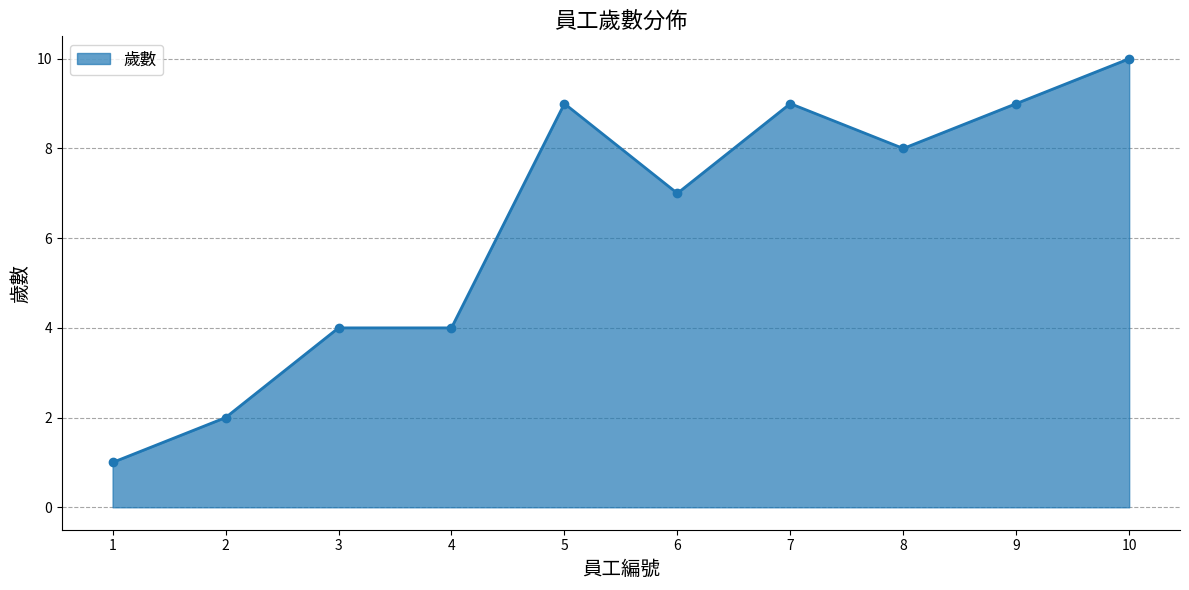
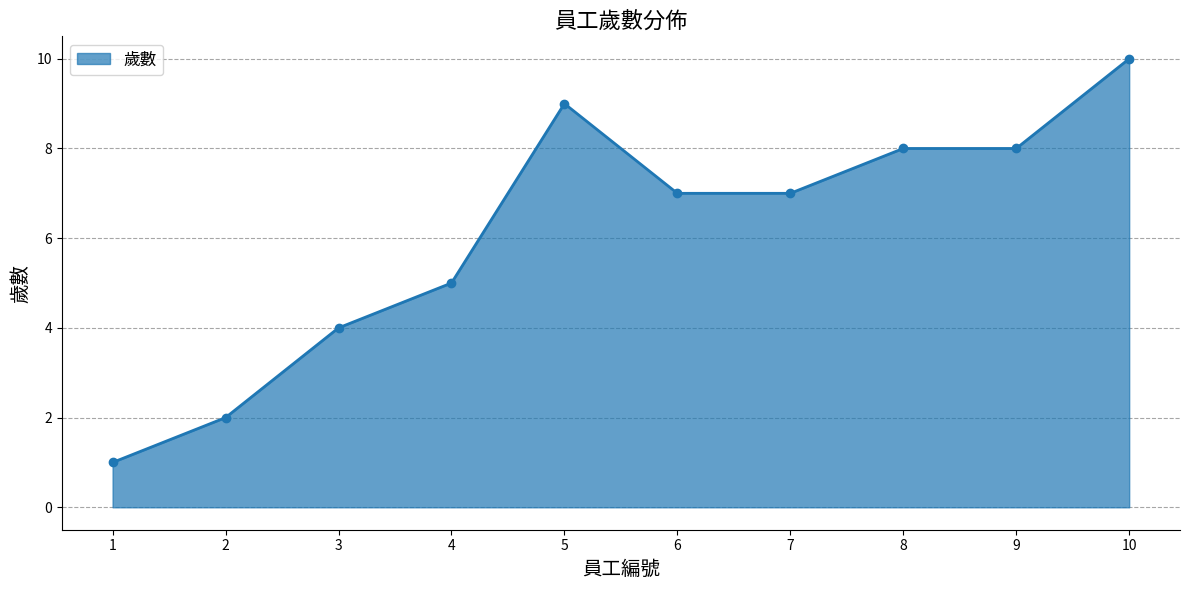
  {
    "1": 1,
    "2": 2,
    "3": 4,
-   "4": 4,
+   "4": 5,
    "5": 9,
    "6": 7,
-   "7": 9,
+   "7": 7,
    "8": 8,
-   "9": 9,
+   "9": 8,
    "10": 10
  }
